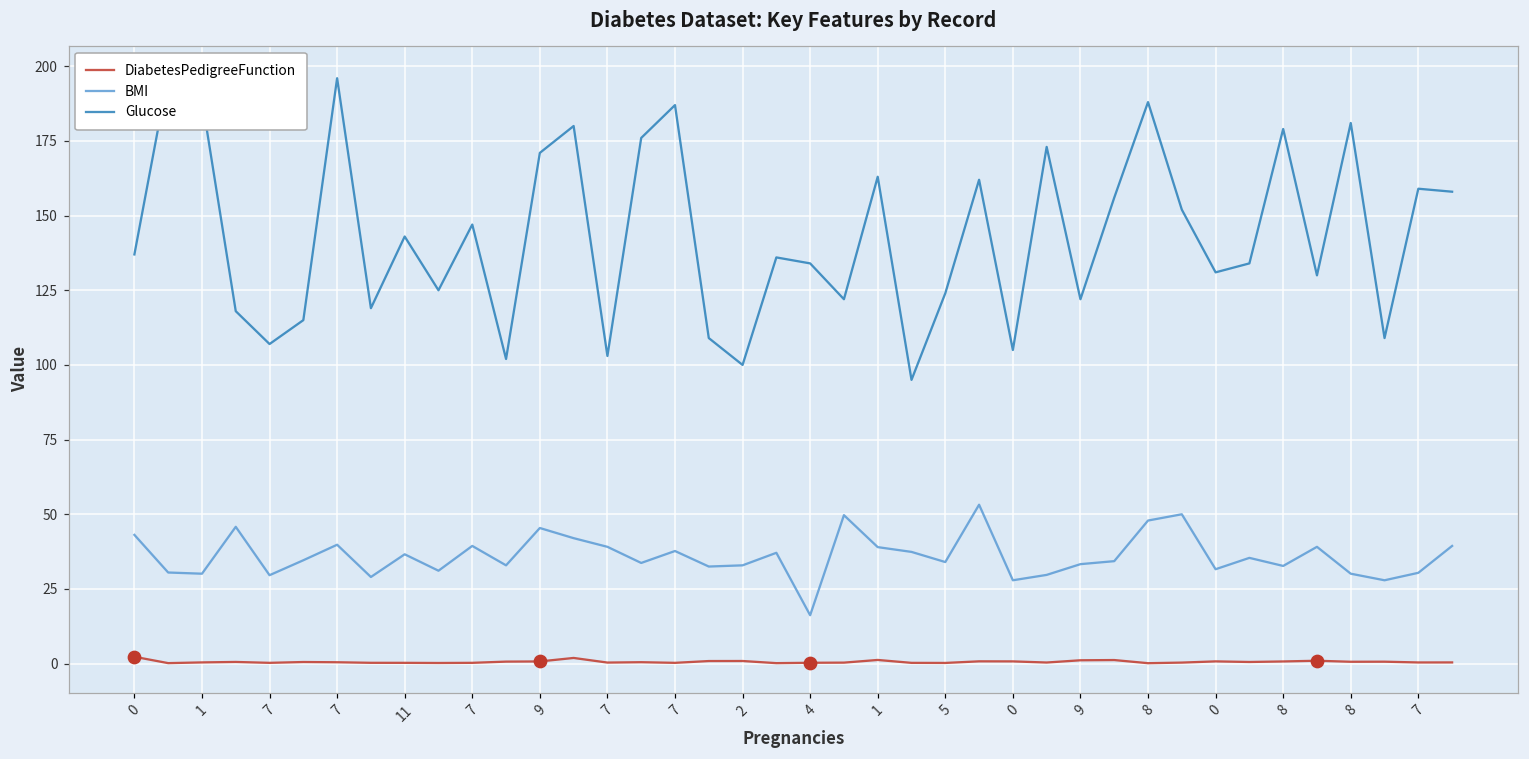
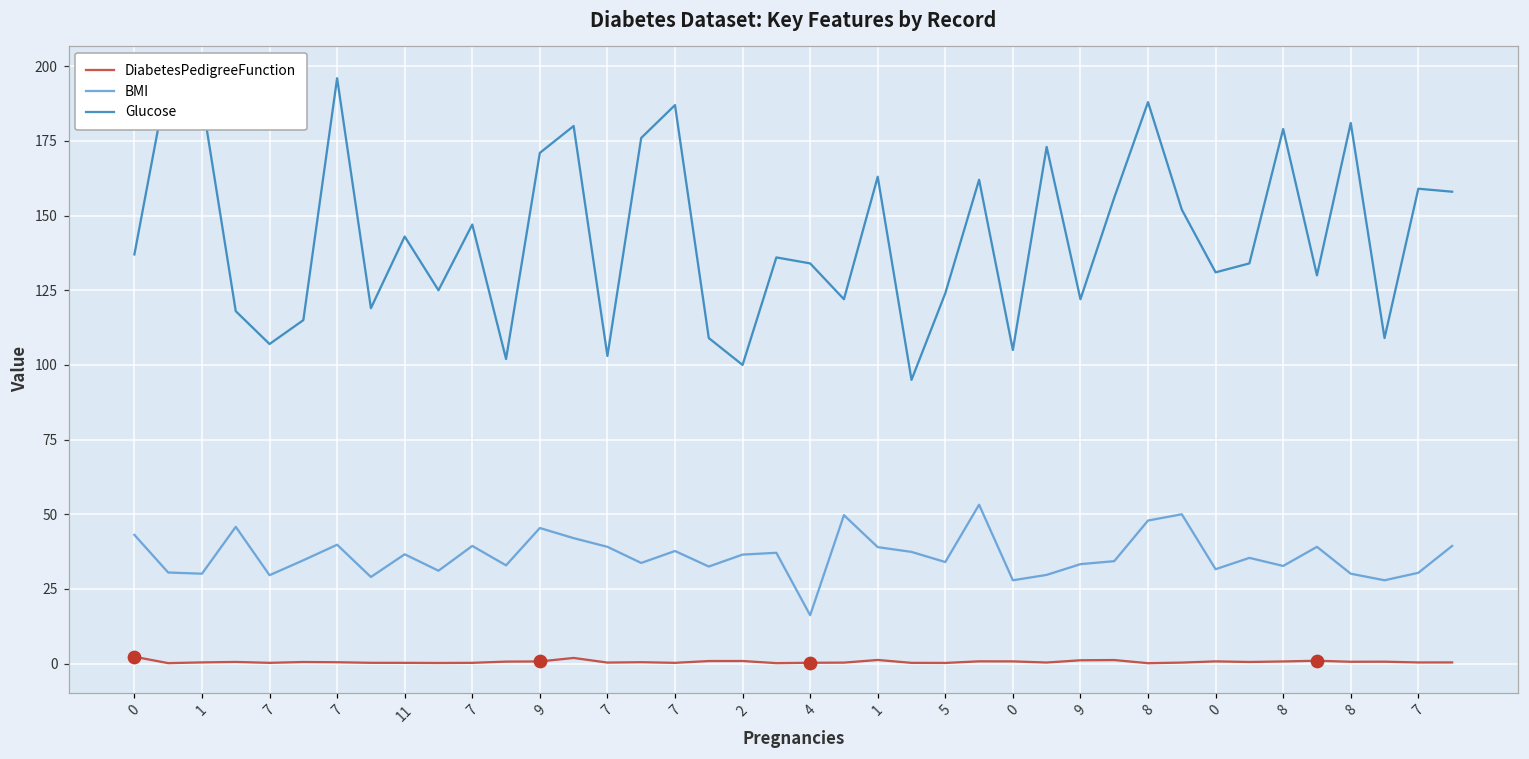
  {
    "BMI": {
-     "2": 33,
+     "2": 37,
      "4": 16
    },
    "Glucose": {
      "2": 100,
      "4": 134
    }
  }
